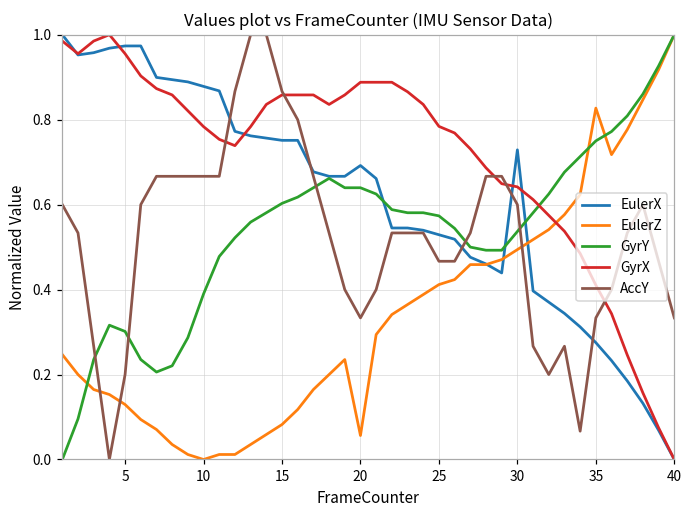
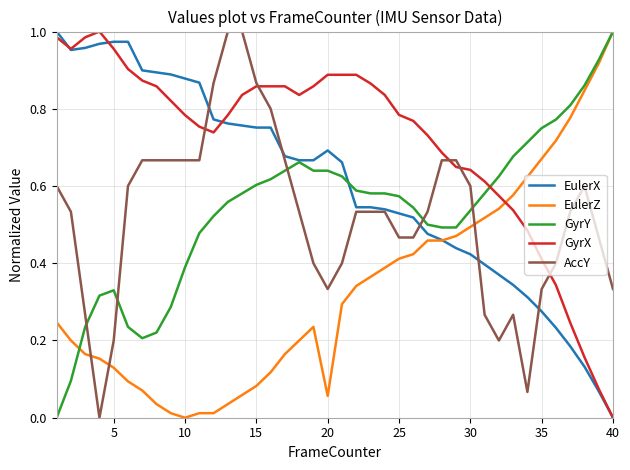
  {
    "EulerX": {
      "5": 0.97,
      "10": 0.88,
      "15": 0.75,
      "20": 0.69,
      "25": 0.53,
-     "30": 0.73,
+     "30": 0.42,
      "35": 0.28
    },
    "EulerZ": {
      "5": 0.13,
      "10": 0.00,
      "15": 0.08,
      "20": 0.06,
      "25": 0.41,
      "30": 0.49,
-     "35": 0.83
+     "35": 0.67
    },
    "GyrY": {
-     "5": 0.30,
+     "5": 0.33,
      "10": 0.39,
      "15": 0.60,
      "20": 0.64,
      "25": 0.57,
      "30": 0.54,
      "35": 0.75
    },
    "GyrX": {
      "5": 0.96,
      "10": 0.78,
      "15": 0.86,
      "20": 0.89,
      "25": 0.78,
      "30": 0.64
    },
    "AccY": {
      "5": 0.20,
      "10": 0.67,
      "15": 0.87,
      "20": 0.33,
      "25": 0.47,
      "30": 0.60,
      "35": 0.33,
      "40": 0.33
    }
  }
